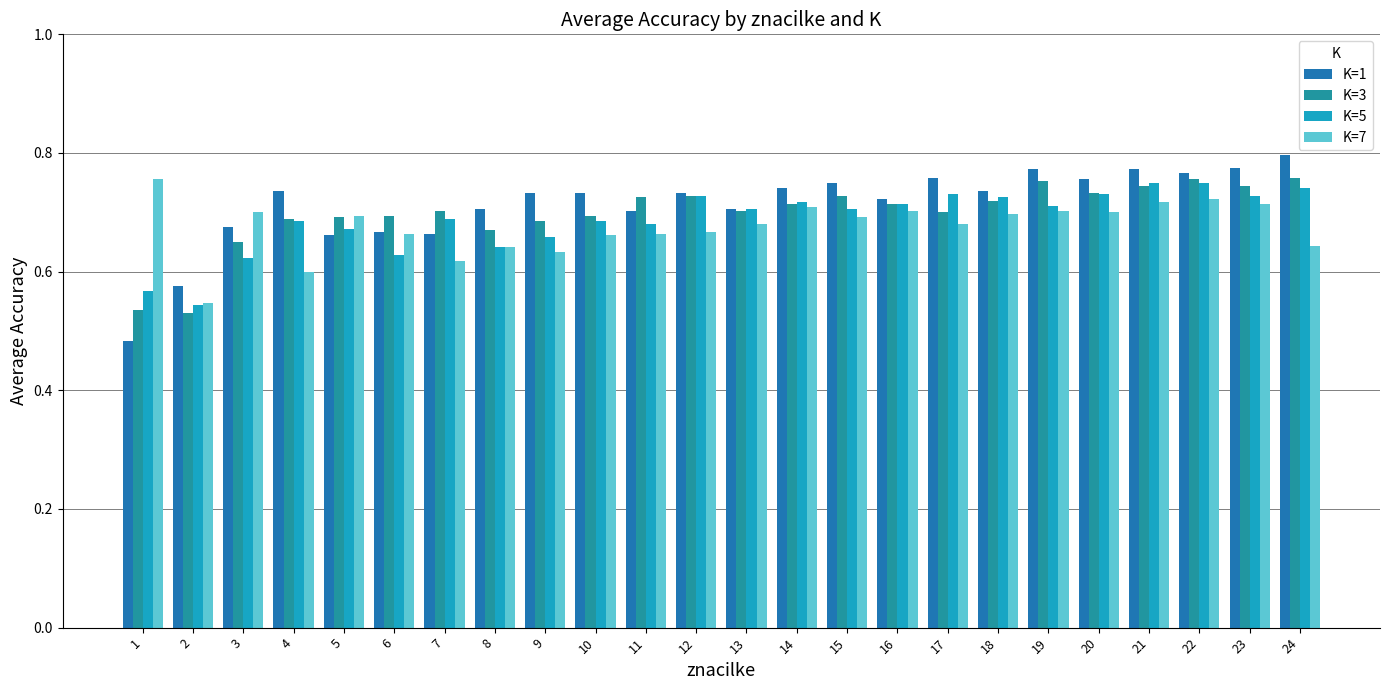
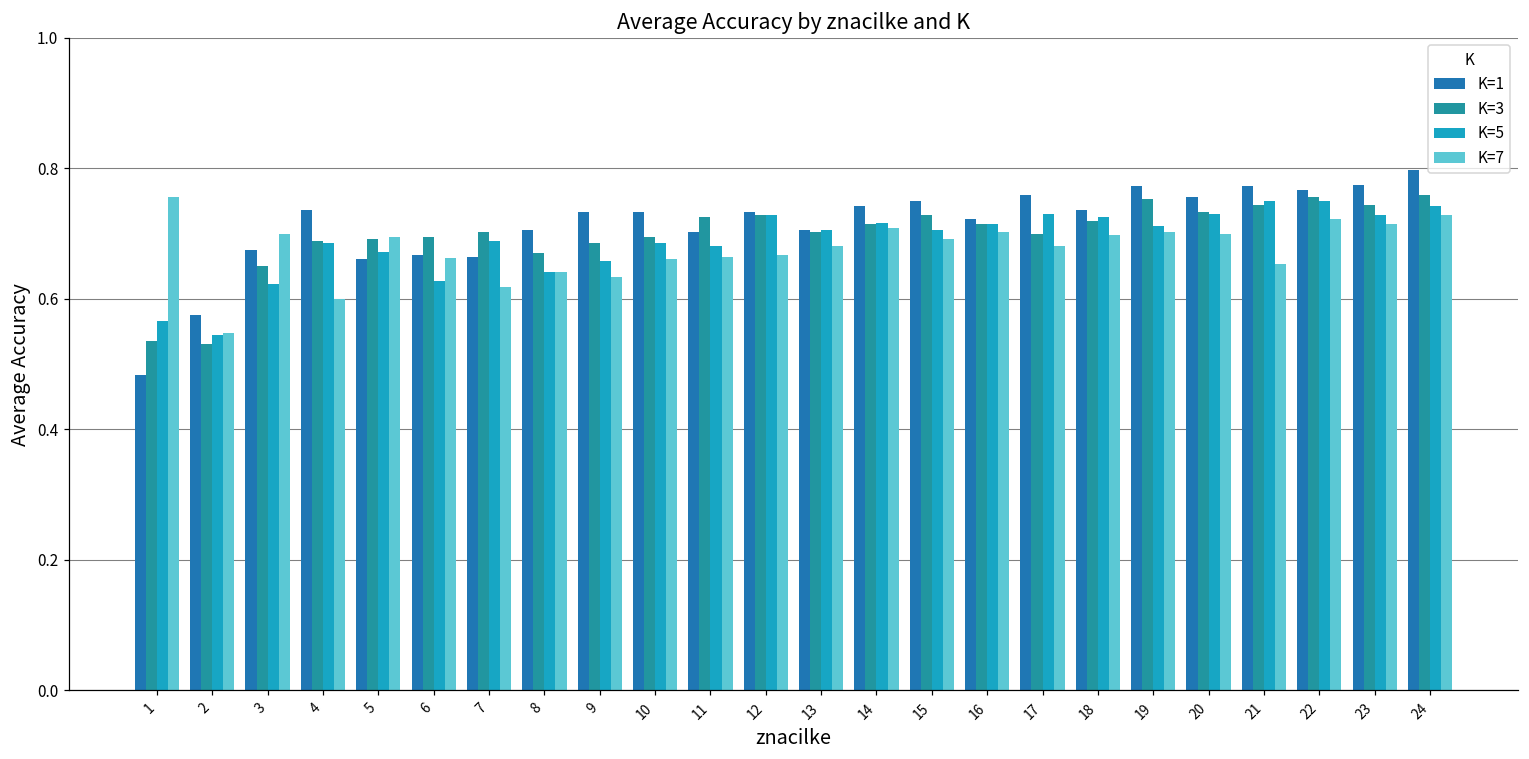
  {
    "K=7": {
      "1": 0.76,
      "2": 0.55,
      "3": 0.70,
      "4": 0.60,
      "5": 0.69,
      "6": 0.66,
      "7": 0.62,
      "8": 0.64,
      "9": 0.63,
      "10": 0.66,
      "11": 0.66,
      "12": 0.67,
      "13": 0.68,
      "14": 0.71,
      "15": 0.69,
      "16": 0.70,
      "17": 0.68,
      "18": 0.70,
      "19": 0.70,
      "20": 0.70,
-     "21": 0.72,
+     "21": 0.65,
      "22": 0.72,
      "23": 0.71,
-     "24": 0.64
+     "24": 0.73
    }
  }
